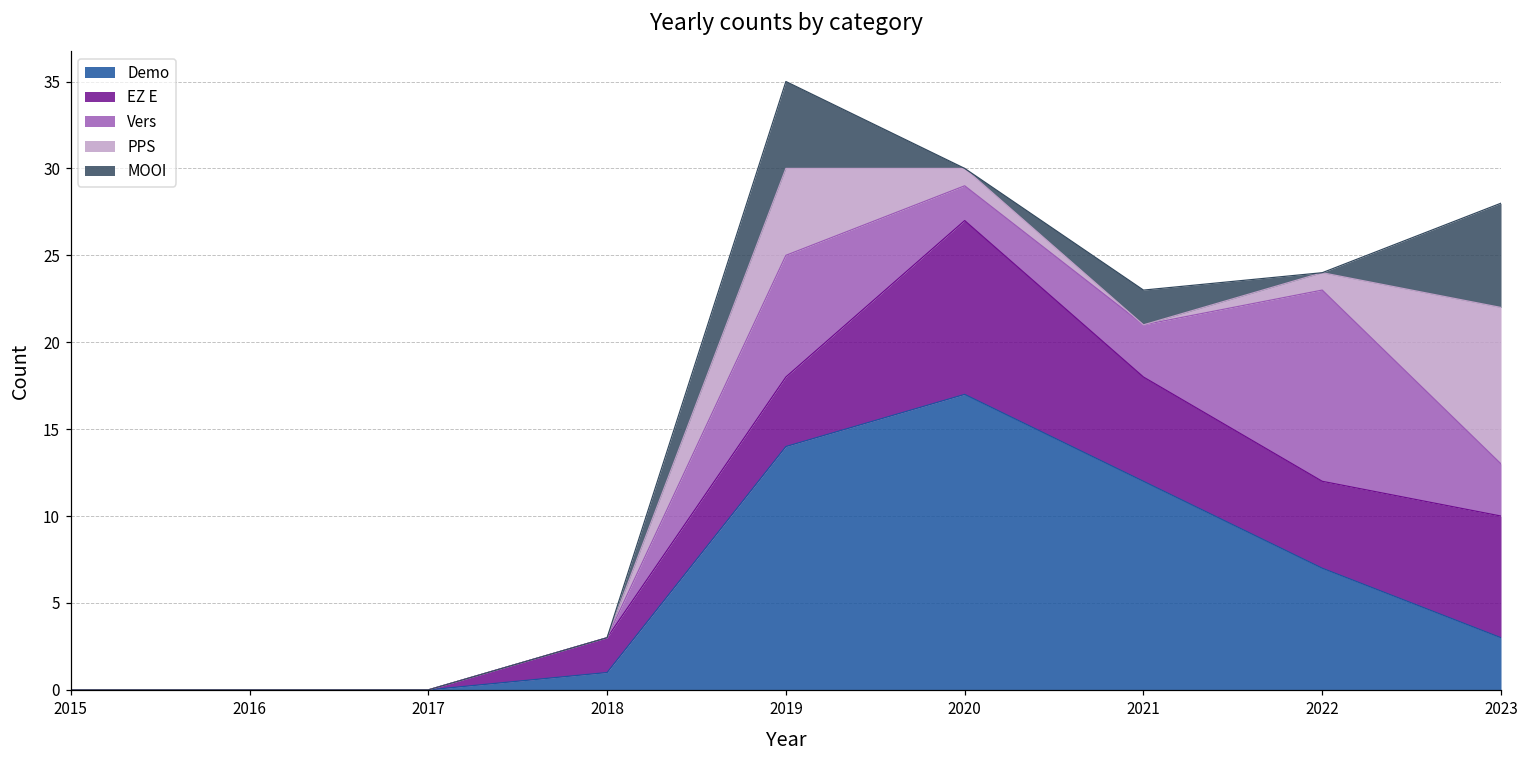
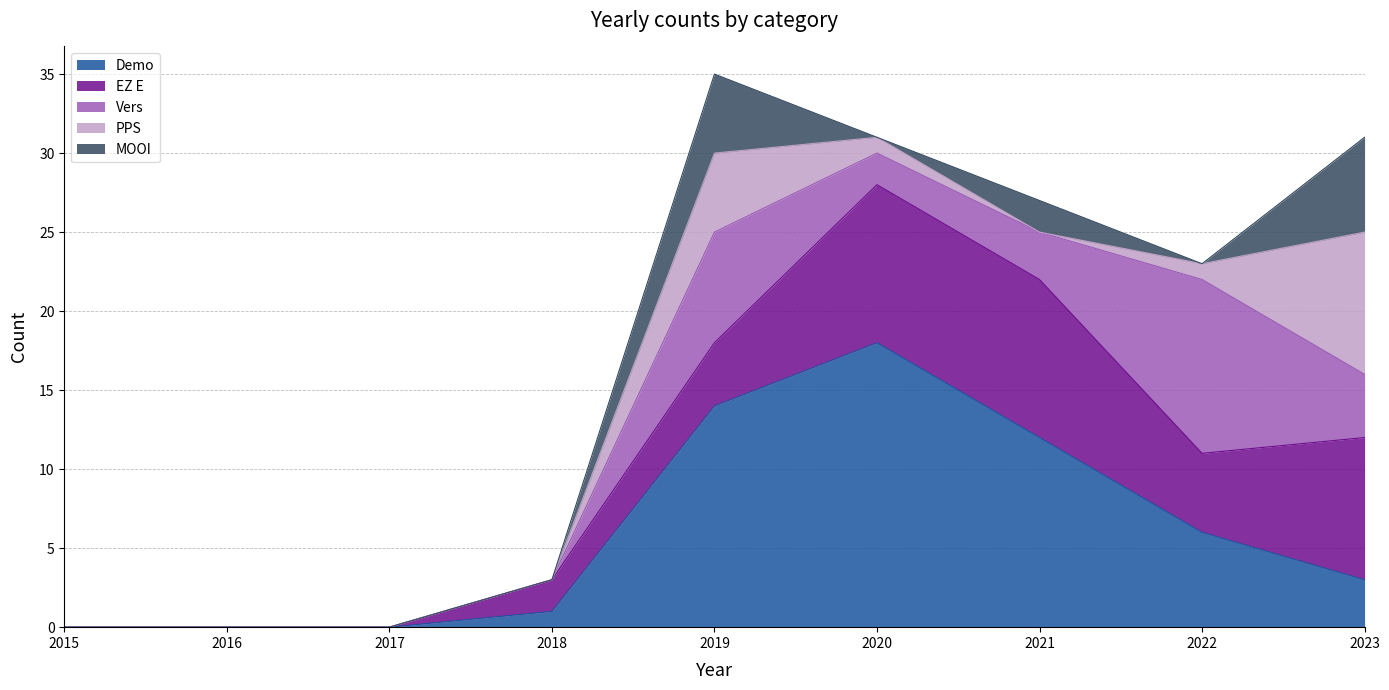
  {
    "Demo": {
      "2018": 1,
      "2019": 14,
-     "2020": 17,
+     "2020": 18,
      "2021": 12,
-     "2022": 7,
+     "2022": 6,
      "2023": 3
    },
    "EZ E": {
      "2019": 4,
      "2020": 10,
-     "2021": 6,
+     "2021": 10,
      "2022": 5,
-     "2023": 7
+     "2023": 9
    },
    "Vers": {
      "2019": 7,
      "2020": 2,
      "2022": 11,
-     "2023": 3
+     "2023": 4
    },
    "PPS": {
      "2019": 5,
      "2023": 9
    },
    "MOOI": {
      "2019": 5,
      "2021": 2,
      "2023": 6
    }
  }
